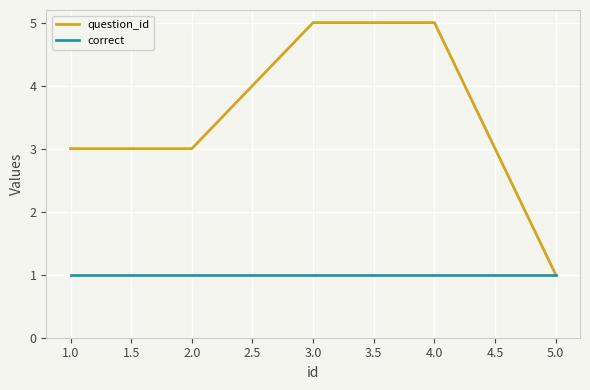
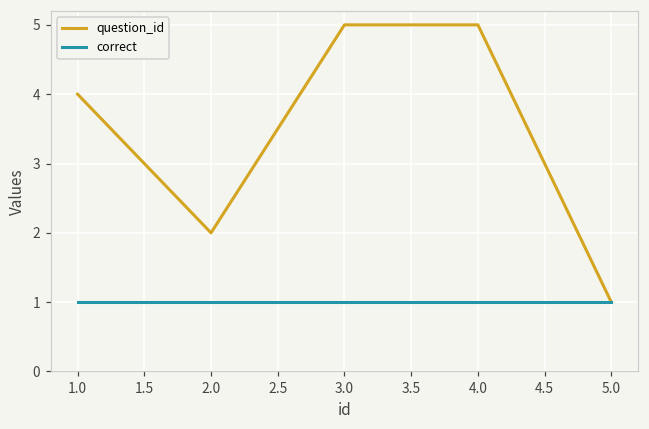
  {
    "question_id": {
-     "1.0": 3,
-     "2.0": 3,
+     "1.0": 4,
+     "2.0": 2,
      "3.0": 5,
      "4.0": 5
    },
    "correct": {
      "1.0": 1,
      "2.0": 1,
      "3.0": 1,
      "4.0": 1
    }
  }
